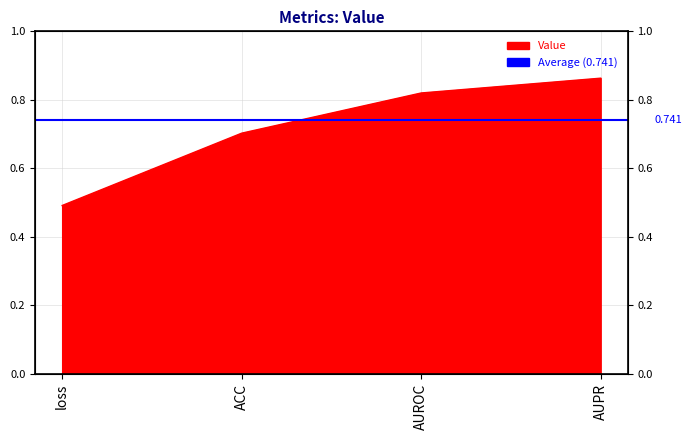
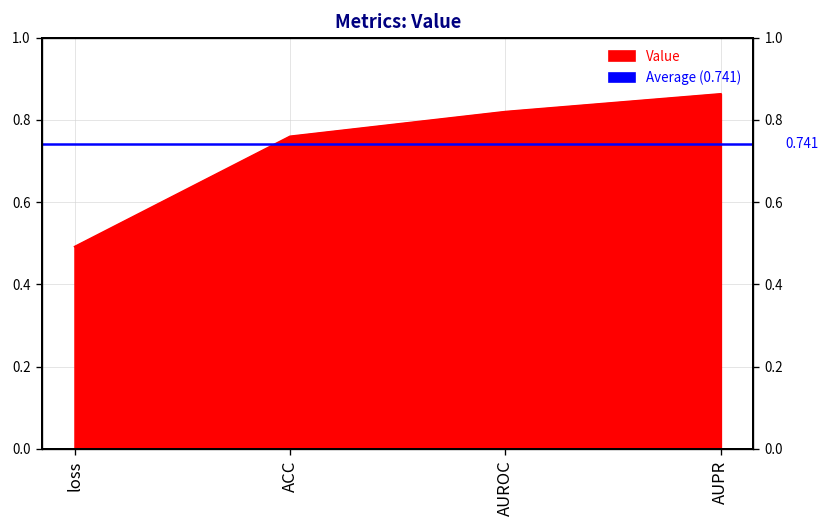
  {
    "loss": 0.49,
-   "ACC": 0.70,
+   "ACC": 0.76,
    "AUROC": 0.82,
    "AUPR": 0.86
  }
